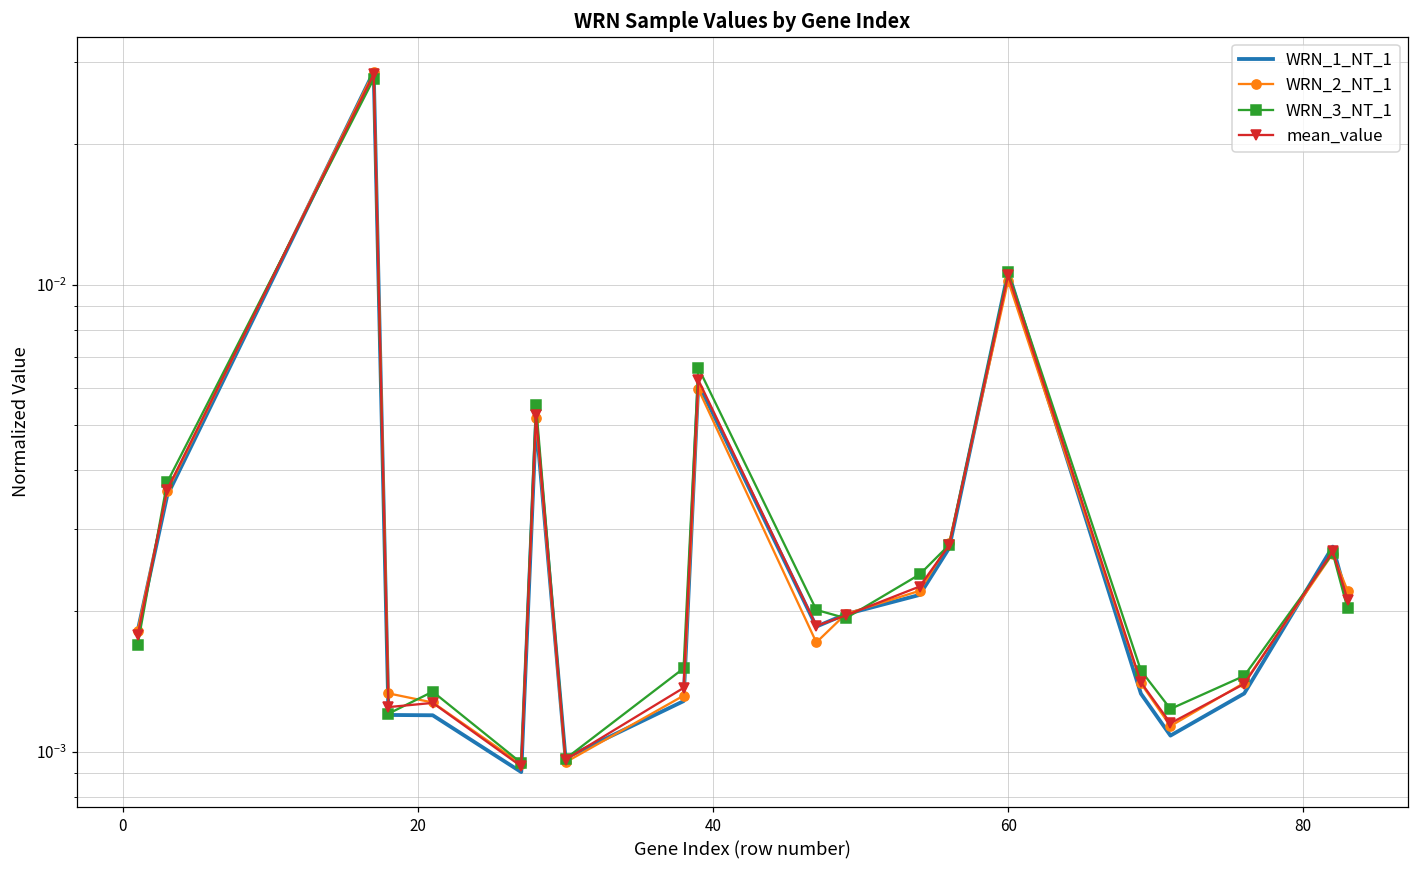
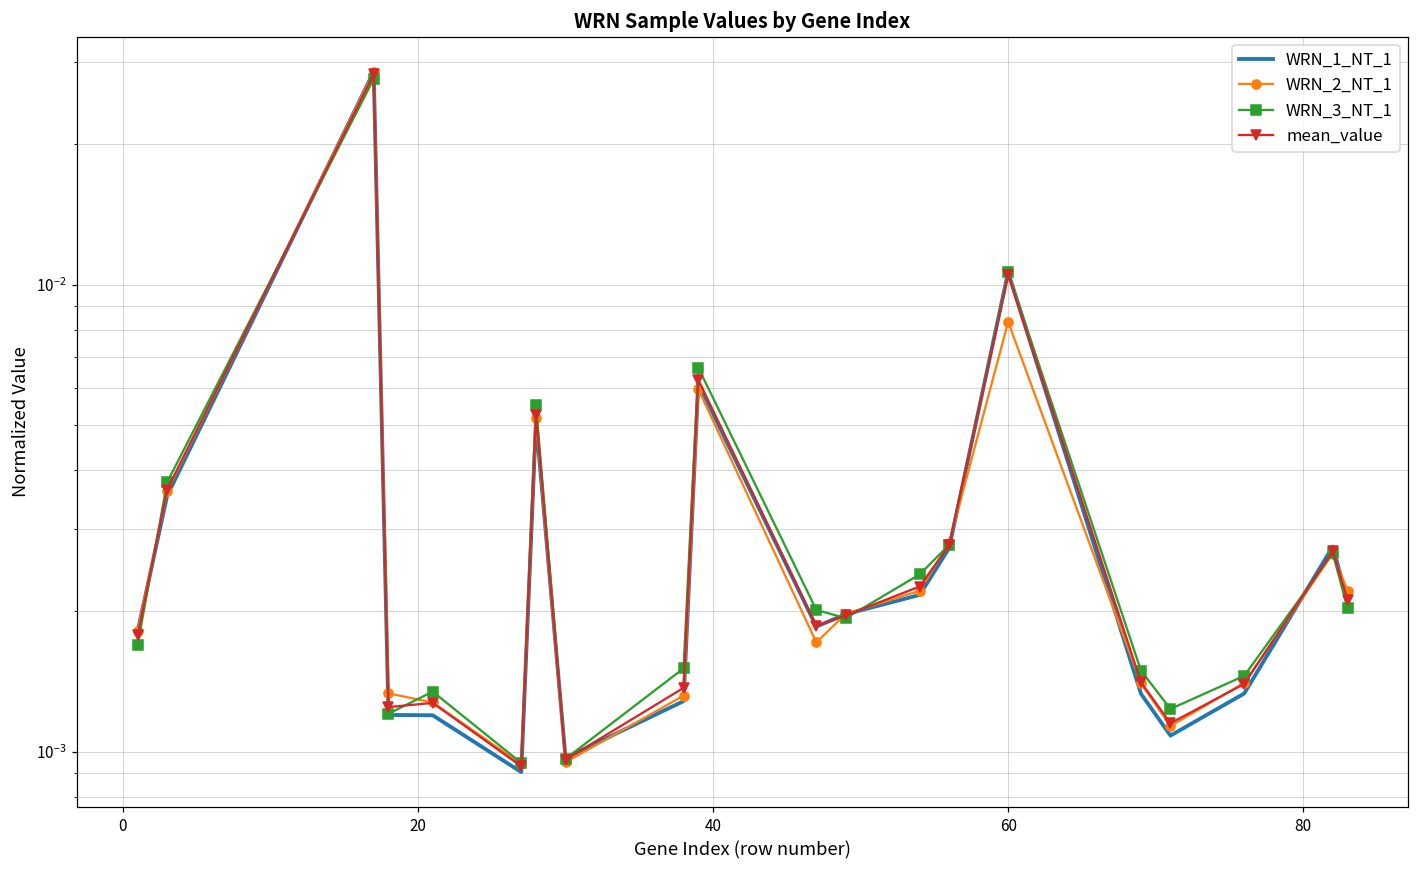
  {
    "WRN_2_NT_1": {
-     "60": 0.0102
+     "60": 0.0083
    },
    "mean_value": {
      "60": 0.0105
    }
  }
